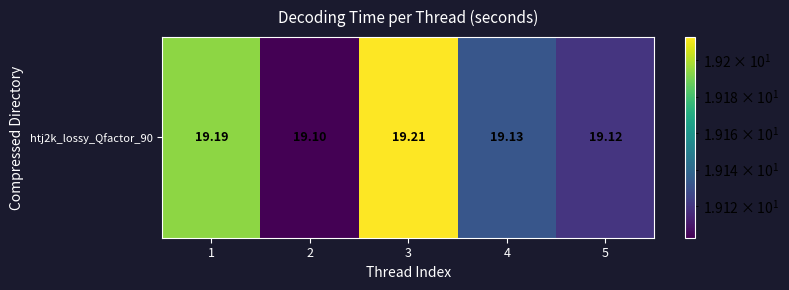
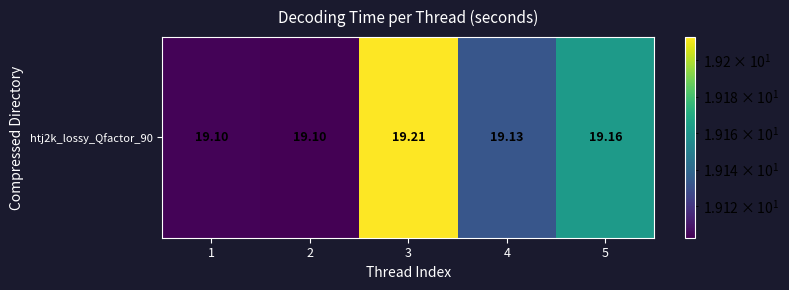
  {
    "htj2k_lossy_Qfactor_90": {
-     "1": 19.19,
+     "1": 19.10,
      "2": 19.10,
      "3": 19.21,
      "4": 19.13,
-     "5": 19.12
+     "5": 19.16
    }
  }
